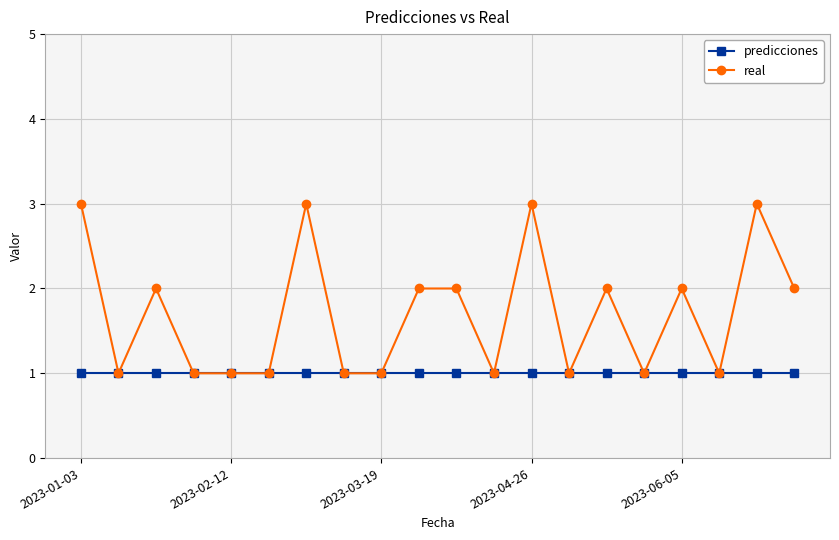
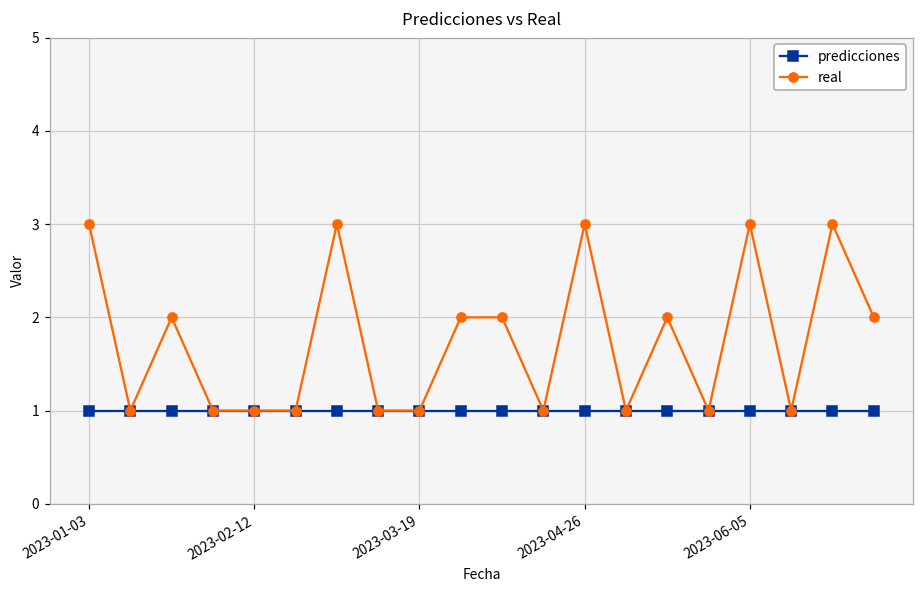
  {
    "predicciones": {
      "2023-01-03": 1,
      "2023-04-26": 1,
      "2023-06-05": 1
    },
    "real": {
      "2023-01-03": 3,
      "2023-04-26": 3,
-     "2023-06-05": 2
+     "2023-06-05": 3
    }
  }
